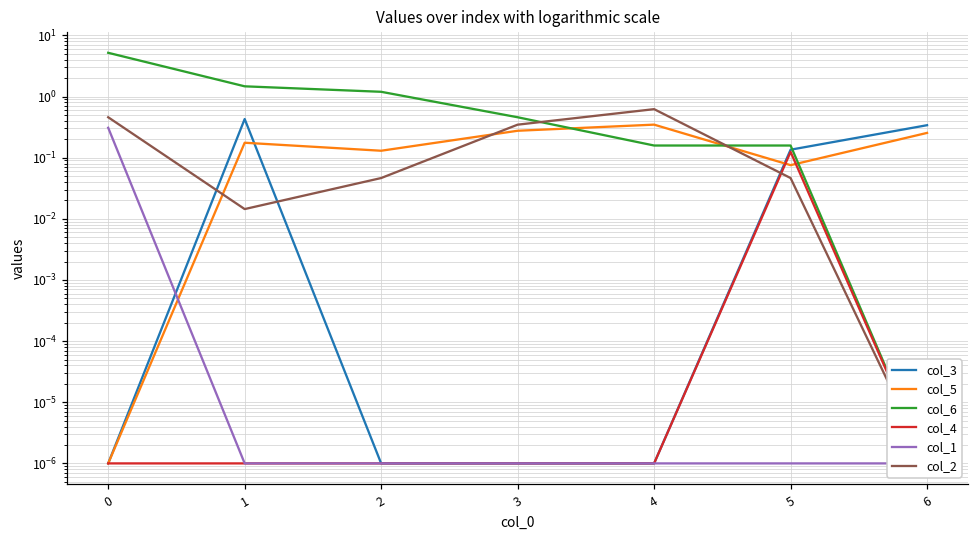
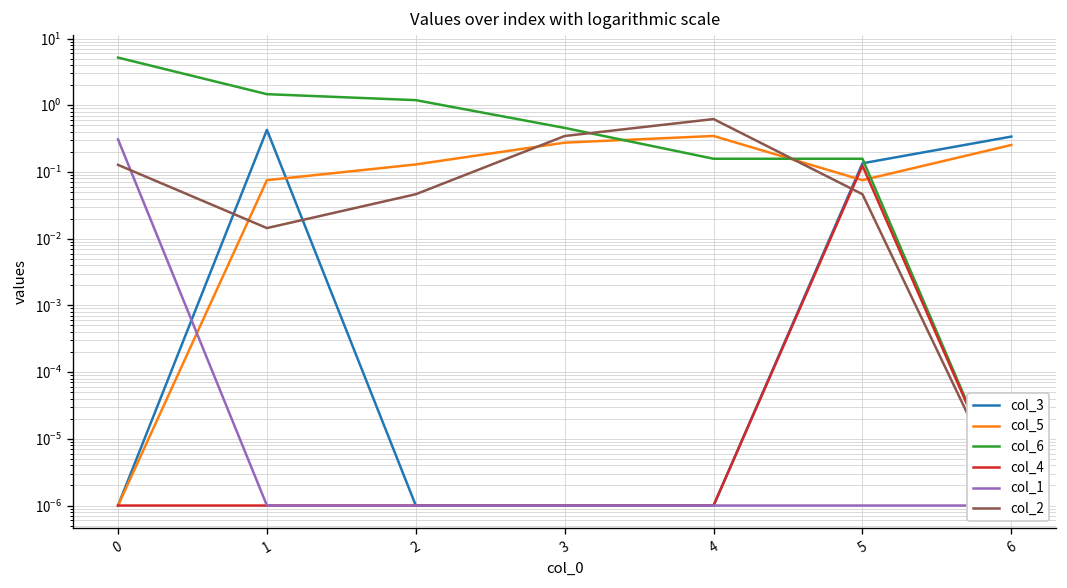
  {
    "col_3": {
      "1": 0.4,
      "6": 0.3
    },
    "col_5": {
-     "1": 0.18,
+     "1": 0.08,
      "2": 0.13,
      "3": 0.3,
      "4": 0.3,
      "5": 0.08,
      "6": 0.3
    },
    "col_6": {
      "0": 5,
      "1": 1.5,
      "2": 1.2,
      "3": 0.5,
      "4": 0.16,
      "5": 0.16
    },
    "col_1": {
      "0": 0.3,
      "5": 0.0000010
    },
    "col_2": {
-     "0": 0.5,
+     "0": 0.13,
      "1": 0.014,
      "2": 0.05,
      "3": 0.3,
      "4": 0.6,
      "5": 0.05
    }
  }
